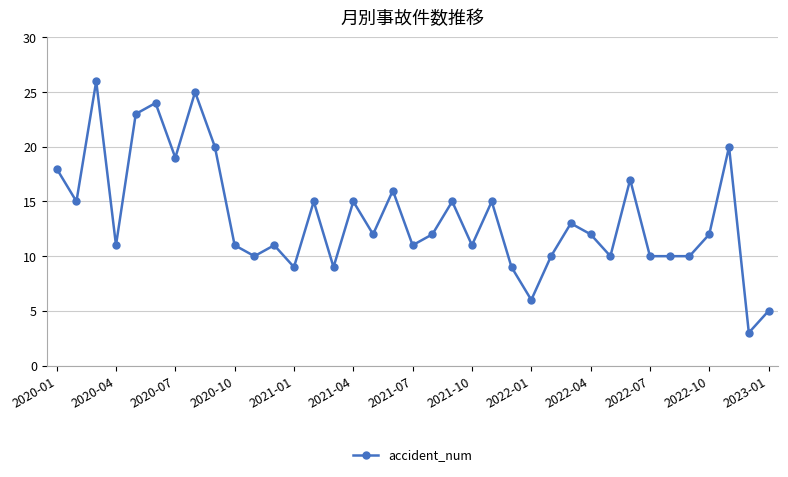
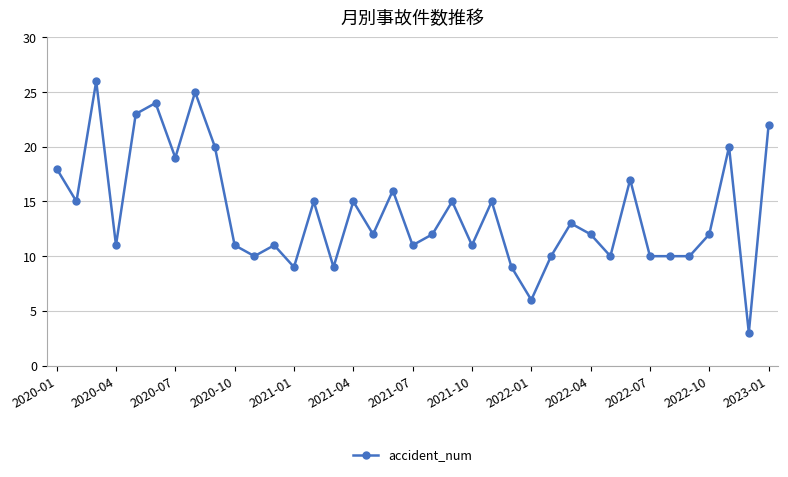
  {
    "2020-01": 18,
    "2020-04": 11,
    "2020-07": 19,
    "2020-10": 11,
    "2021-01": 9,
    "2021-04": 15,
    "2021-07": 11,
    "2021-10": 11,
    "2022-01": 6,
    "2022-04": 12,
    "2022-07": 10,
    "2022-10": 12,
-   "2023-01": 5
+   "2023-01": 22
  }
